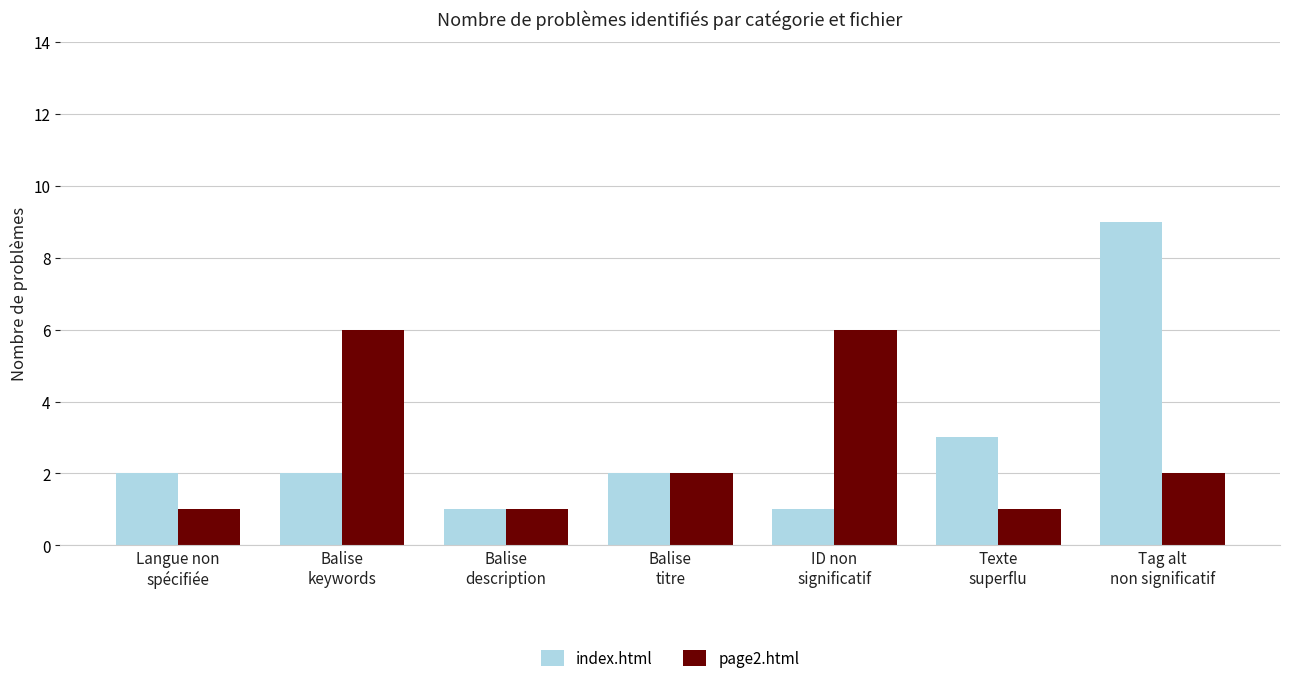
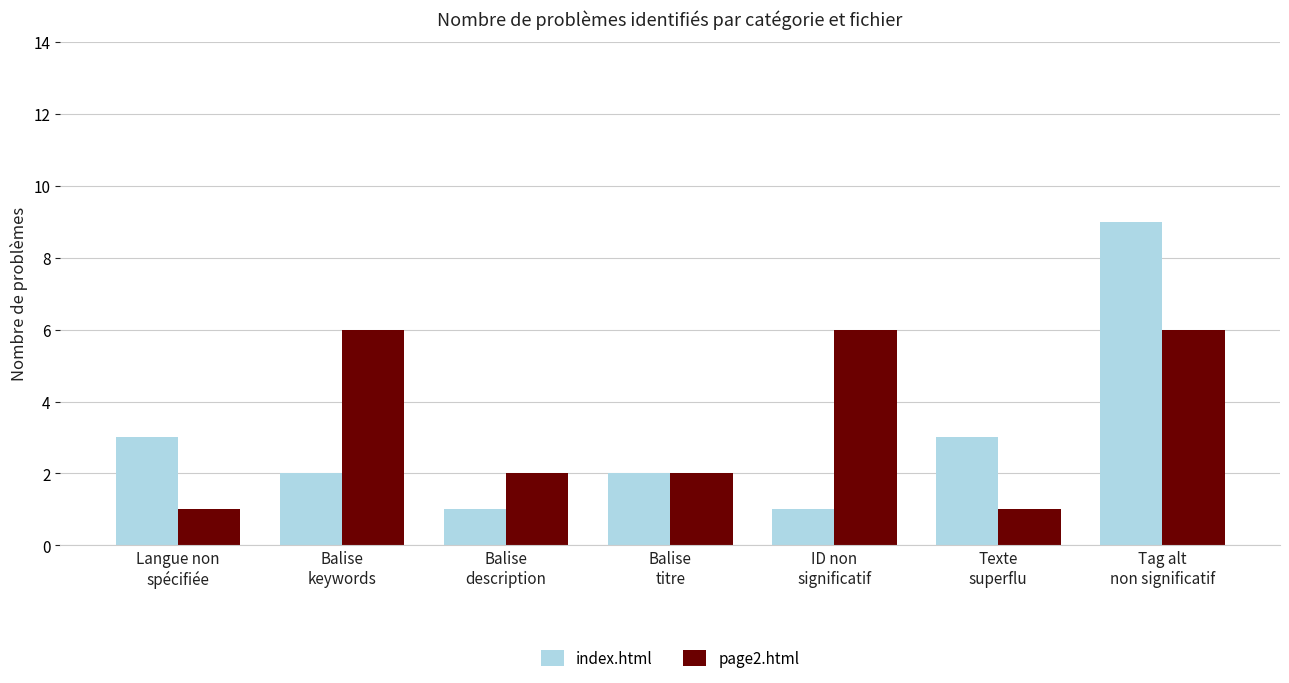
  {
    "index.html": {
-     "Langue non spécifiée": 2,
+     "Langue non spécifiée": 3,
      "Balise keywords": 2,
      "Balise description": 1,
      "Balise titre": 2,
      "ID non significatif": 1,
      "Texte superflu": 3,
      "Tag alt non significatif": 9
    },
    "page2.html": {
      "Langue non spécifiée": 1,
      "Balise keywords": 6,
-     "Balise description": 1,
+     "Balise description": 2,
      "Balise titre": 2,
      "ID non significatif": 6,
      "Texte superflu": 1,
-     "Tag alt non significatif": 2
+     "Tag alt non significatif": 6
    }
  }
